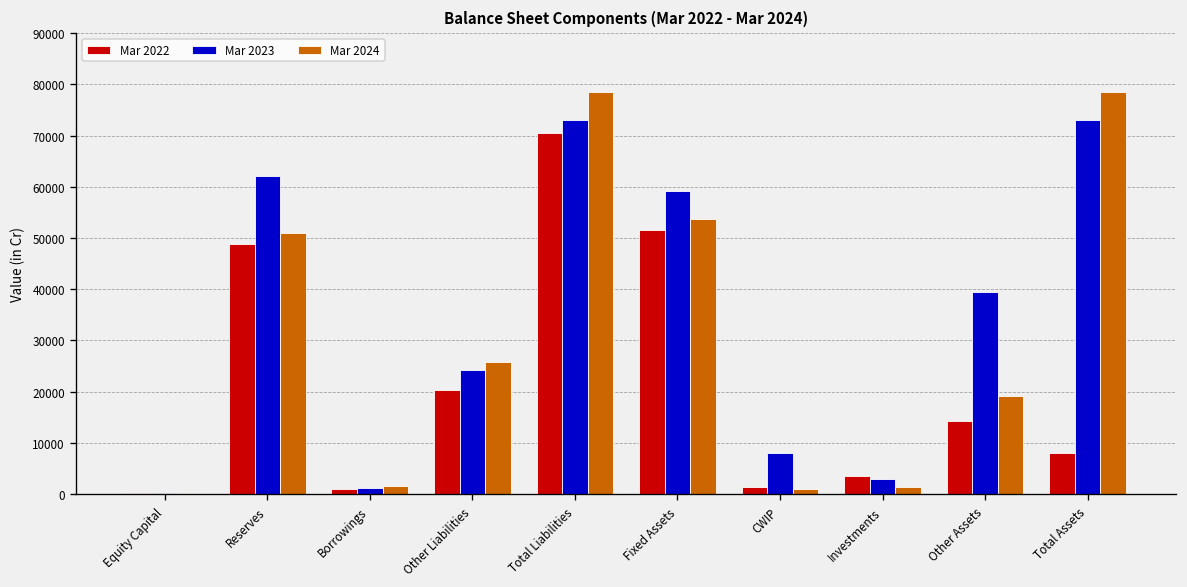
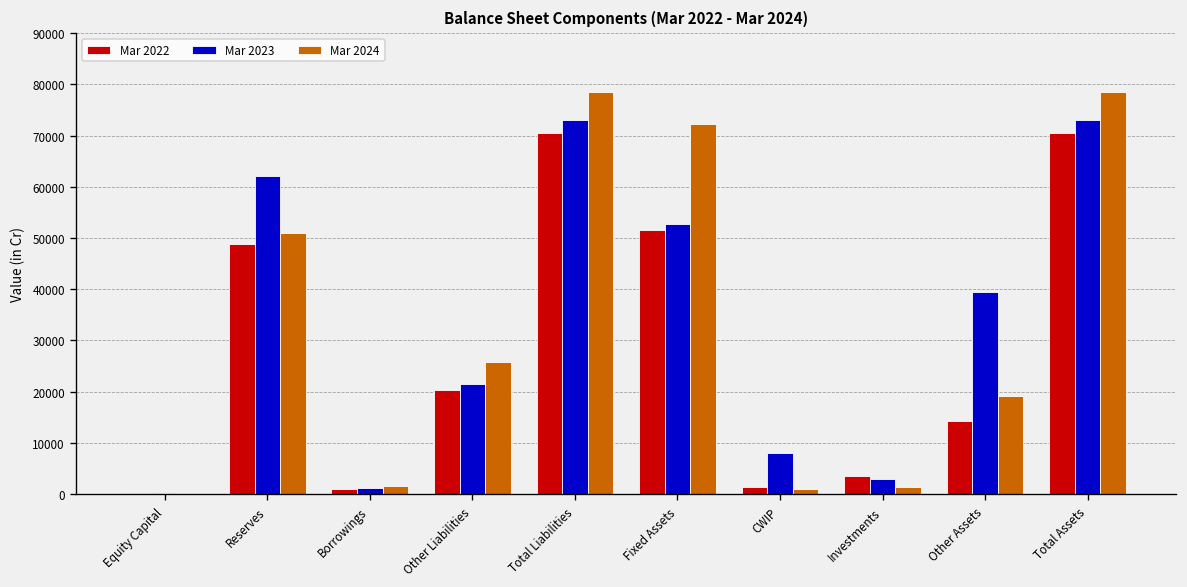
  {
    "Mar 2022": {
      "Reserves": 49000,
      "Borrowings": 1000,
      "Other Liabilities": 20000,
      "Total Liabilities": 71000,
      "Fixed Assets": 51000,
      "CWIP": 1000,
      "Investments": 4000,
      "Other Assets": 14000,
-     "Total Assets": 8000
+     "Total Assets": 71000
    },
    "Mar 2023": {
      "Reserves": 62000,
      "Borrowings": 1000,
-     "Other Liabilities": 24000,
+     "Other Liabilities": 22000,
      "Total Liabilities": 73000,
-     "Fixed Assets": 59000,
+     "Fixed Assets": 53000,
      "CWIP": 8000,
      "Investments": 3000,
      "Other Assets": 39000,
      "Total Assets": 73000
    },
    "Mar 2024": {
      "Reserves": 51000,
      "Borrowings": 1000,
      "Other Liabilities": 26000,
      "Total Liabilities": 78000,
-     "Fixed Assets": 54000,
+     "Fixed Assets": 72000,
      "CWIP": 1000,
      "Investments": 1000,
      "Other Assets": 19000,
      "Total Assets": 78000
    }
  }
